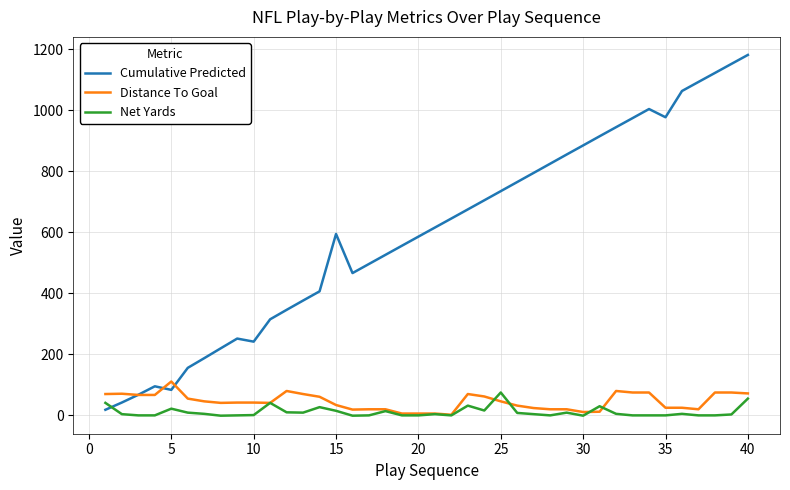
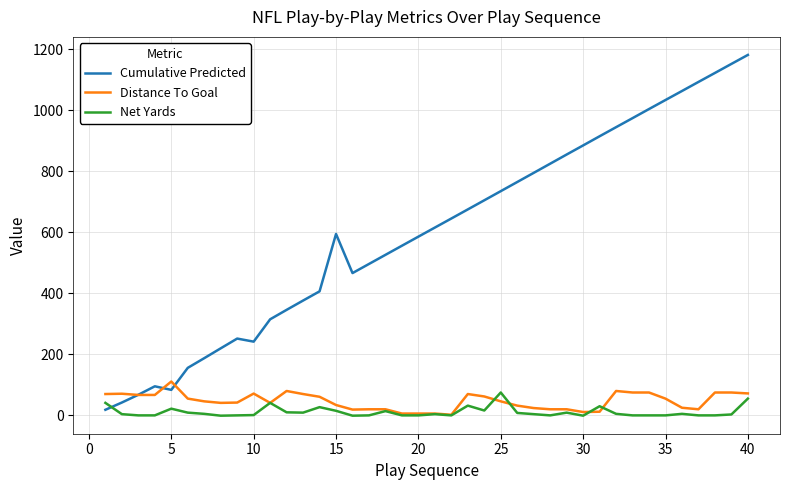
  {
    "Cumulative Predicted": {
      "5": 80,
      "10": 240,
      "15": 590,
      "20": 590,
      "25": 740,
      "30": 890,
-     "35": 980,
+     "35": 1030,
      "40": 1180
    },
    "Distance To Goal": {
      "5": 110,
-     "10": 40,
+     "10": 70,
      "15": 30,
      "25": 50,
      "30": 10,
-     "35": 30,
+     "35": 50,
      "40": 70
    },
    "Net Yards": {
      "5": 20,
      "10": 0,
      "15": 20,
      "25": 80,
      "30": 0,
      "35": 0,
      "40": 60
    }
  }
